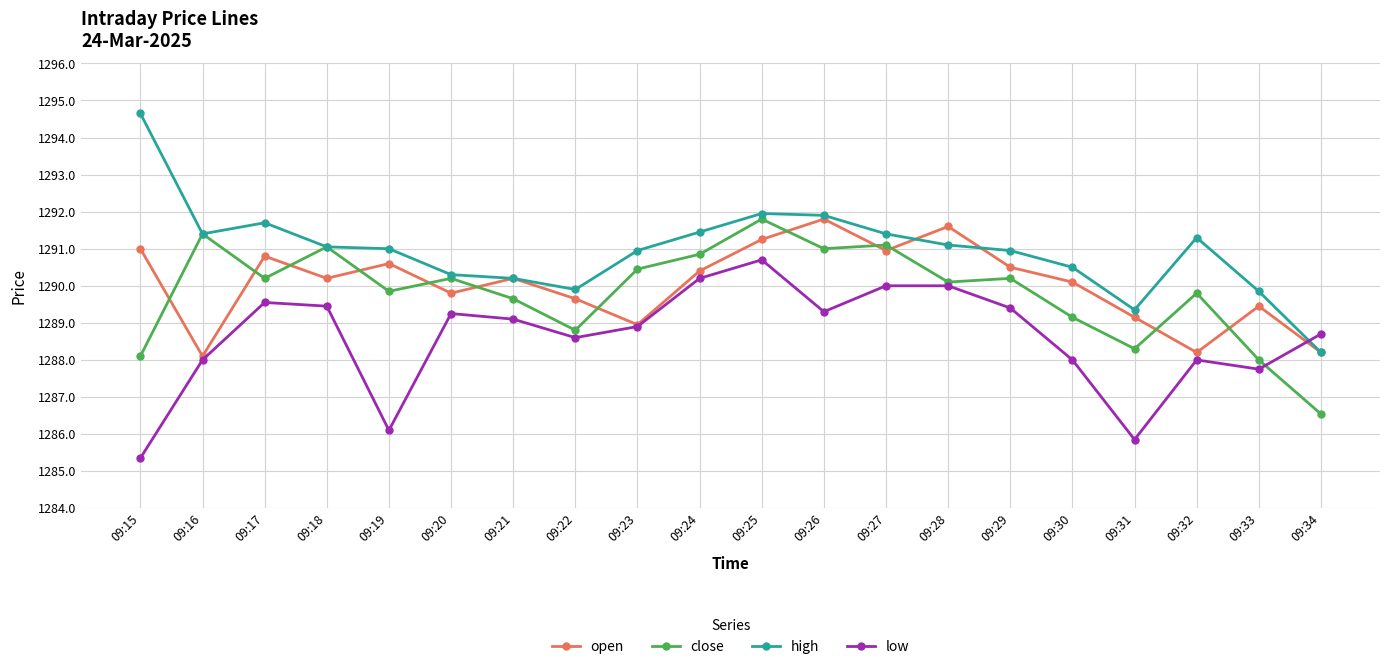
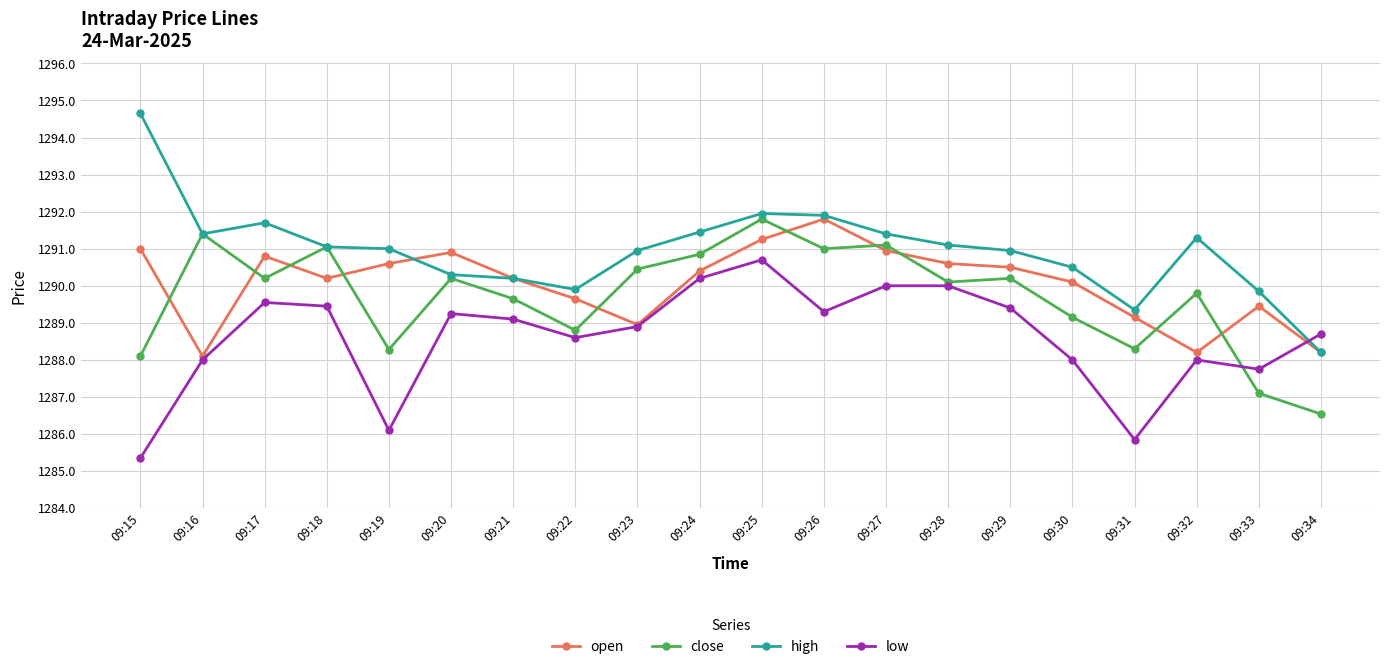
  {
    "open": {
      "09:15": 1291.0,
      "09:16": 1288.1,
      "09:17": 1290.8,
      "09:18": 1290.2,
      "09:19": 1290.6,
-     "09:20": 1289.8,
+     "09:20": 1290.9,
      "09:22": 1289.7,
      "09:24": 1290.4,
      "09:25": 1291.3,
      "09:26": 1291.8,
      "09:27": 1291.0,
-     "09:28": 1291.6,
+     "09:28": 1290.6,
      "09:29": 1290.5,
      "09:30": 1290.1,
      "09:31": 1289.2,
      "09:32": 1288.2,
      "09:33": 1289.5
    },
    "close": {
      "09:15": 1288.1,
      "09:17": 1290.2,
-     "09:19": 1289.9,
+     "09:19": 1288.3,
      "09:20": 1290.2,
      "09:21": 1289.7,
      "09:22": 1288.8,
      "09:23": 1290.5,
      "09:24": 1290.9,
      "09:25": 1291.8,
      "09:26": 1291.0,
      "09:27": 1291.1,
      "09:28": 1290.1,
      "09:29": 1290.2,
      "09:30": 1289.2,
      "09:31": 1288.3,
      "09:32": 1289.8,
-     "09:33": 1288.0,
+     "09:33": 1287.1,
      "09:34": 1286.5
    },
    "high": {
      "09:15": 1294.7,
      "09:17": 1291.7,
      "09:19": 1291.0,
      "09:20": 1290.3,
      "09:22": 1289.9,
      "09:23": 1291.0,
      "09:24": 1291.5,
      "09:25": 1292.0,
      "09:26": 1291.9,
      "09:27": 1291.4,
      "09:28": 1291.1,
      "09:29": 1291.0,
      "09:30": 1290.5,
      "09:31": 1289.4,
      "09:32": 1291.3,
      "09:33": 1289.9
    },
    "low": {
      "09:15": 1285.4,
      "09:16": 1288.0,
      "09:17": 1289.6,
      "09:18": 1289.5,
      "09:19": 1286.1,
      "09:20": 1289.3,
      "09:21": 1289.1,
      "09:22": 1288.6,
      "09:24": 1290.2,
      "09:25": 1290.7,
      "09:26": 1289.3,
      "09:27": 1290.0,
      "09:28": 1290.0,
      "09:29": 1289.4,
      "09:30": 1288.0,
      "09:31": 1285.9,
      "09:32": 1288.0,
      "09:33": 1287.8,
      "09:34": 1288.7
    }
  }
